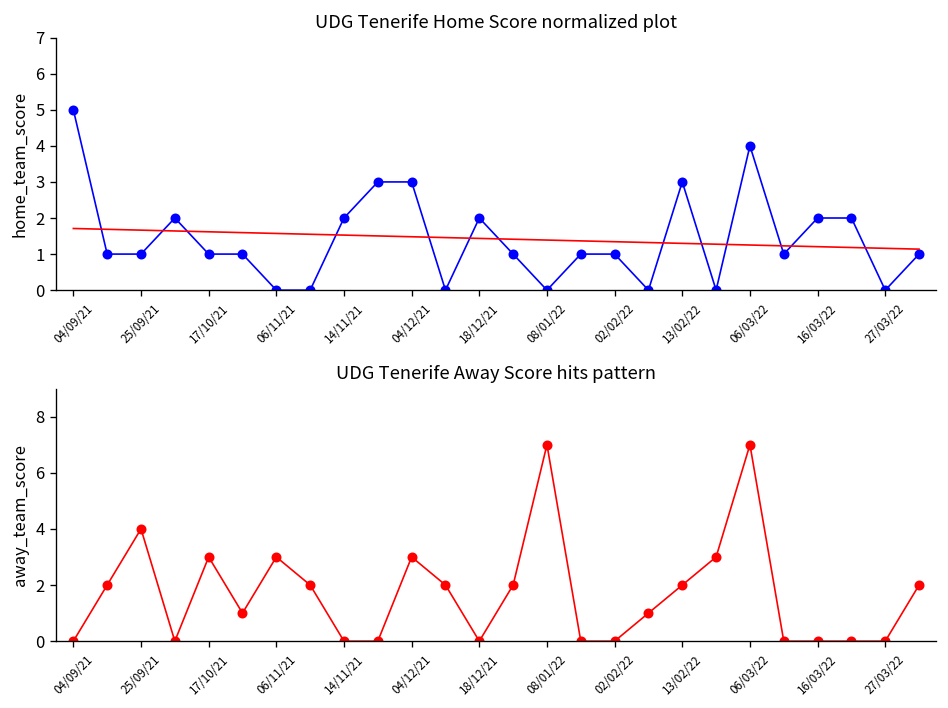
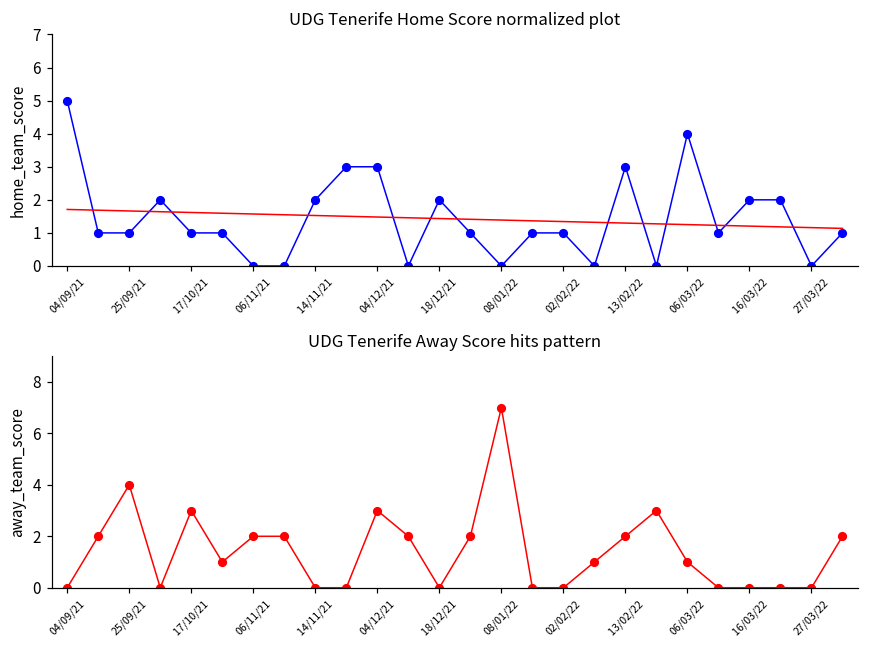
  {
    "UDG Tenerife Away Score hits pattern": {
      "04/09/21": 0,
      "25/09/21": 4,
      "17/10/21": 3,
-     "06/11/21": 3,
+     "06/11/21": 2,
      "14/11/21": 0,
      "04/12/21": 3,
      "18/12/21": 0,
      "08/01/22": 7,
      "02/02/22": 0,
      "13/02/22": 2,
-     "06/03/22": 7,
+     "06/03/22": 1,
      "16/03/22": 0,
      "27/03/22": 0
    }
  }
